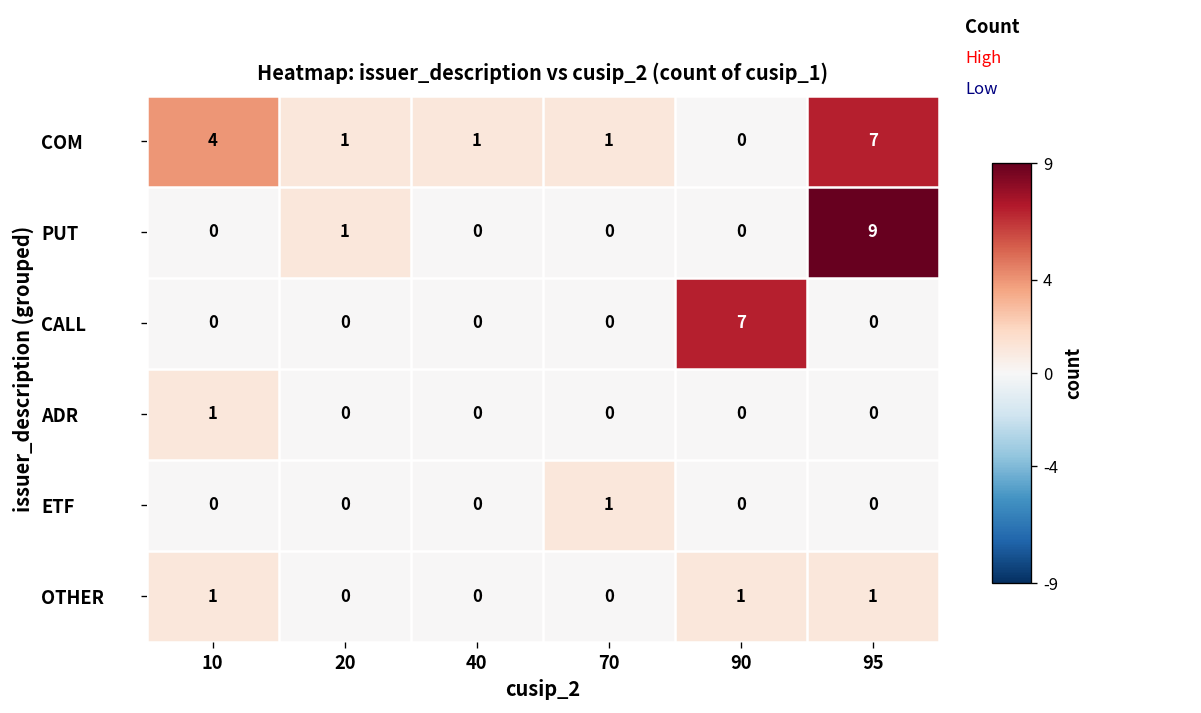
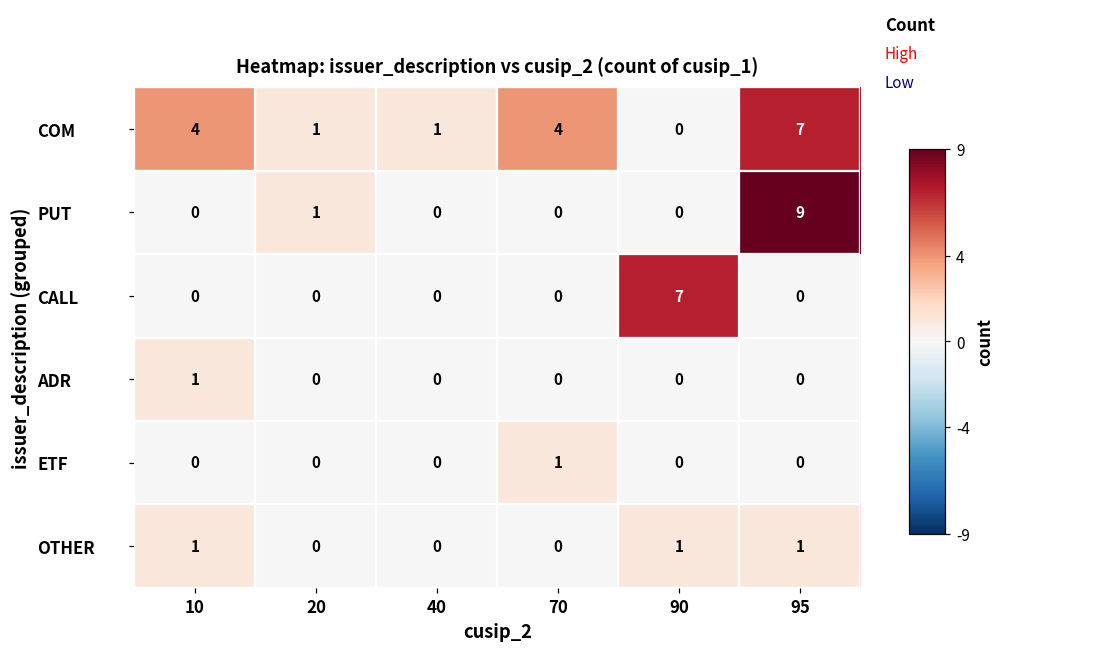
  {
    "COM": {
      "10": 4,
      "20": 1,
      "40": 1,
-     "70": 1,
+     "70": 4,
      "90": 0,
      "95": 7
    },
    "PUT": {
      "10": 0,
      "20": 1,
      "40": 0,
      "70": 0,
      "90": 0,
      "95": 9
    },
    "CALL": {
      "10": 0,
      "20": 0,
      "40": 0,
      "70": 0,
      "90": 7,
      "95": 0
    },
    "ADR": {
      "10": 1,
      "20": 0,
      "40": 0,
      "70": 0,
      "90": 0,
      "95": 0
    },
    "ETF": {
      "10": 0,
      "20": 0,
      "40": 0,
      "70": 1,
      "90": 0,
      "95": 0
    },
    "OTHER": {
      "10": 1,
      "20": 0,
      "40": 0,
      "70": 0,
      "90": 1,
      "95": 1
    }
  }
